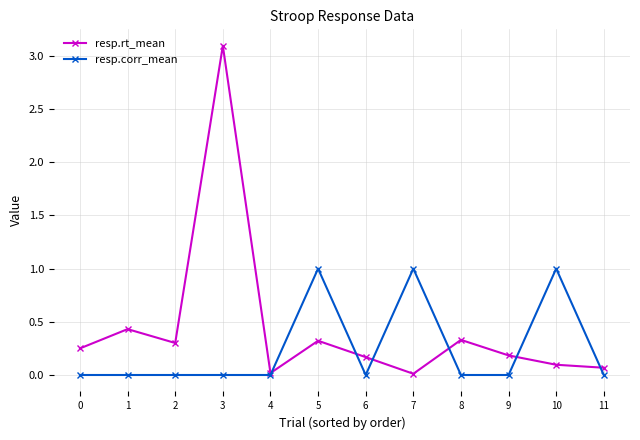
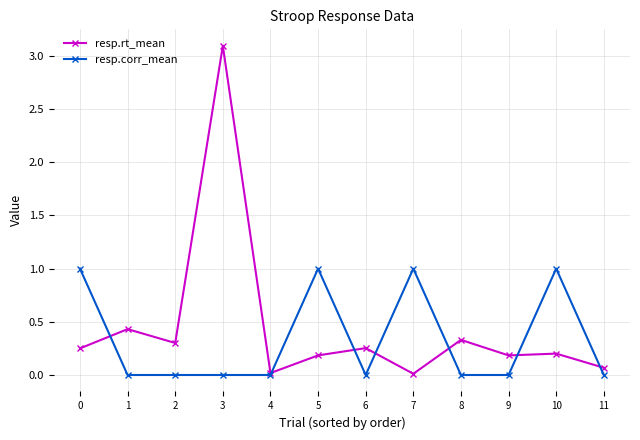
  {
    "resp.rt_mean": {
      "0": 0.25,
      "1": 0.43,
      "2": 0.30,
      "3": 3.09,
-     "5": 0.32,
-     "6": 0.17,
+     "5": 0.18,
+     "6": 0.25,
      "7": 0.01,
      "8": 0.33,
      "9": 0.18,
-     "10": 0.10,
+     "10": 0.20,
      "11": 0.07
    },
    "resp.corr_mean": {
-     "0": 0,
+     "0": 1,
      "1": 0,
      "2": 0,
      "3": 0,
      "5": 1,
      "6": 0,
      "7": 1,
      "8": 0,
      "9": 0,
      "10": 1,
      "11": 0
    }
  }
